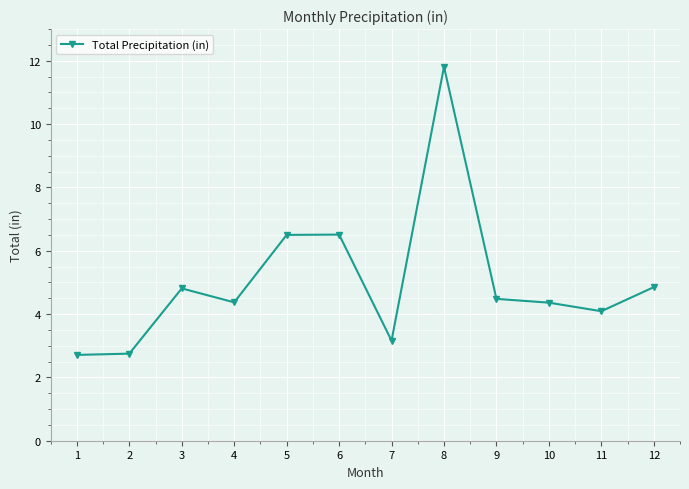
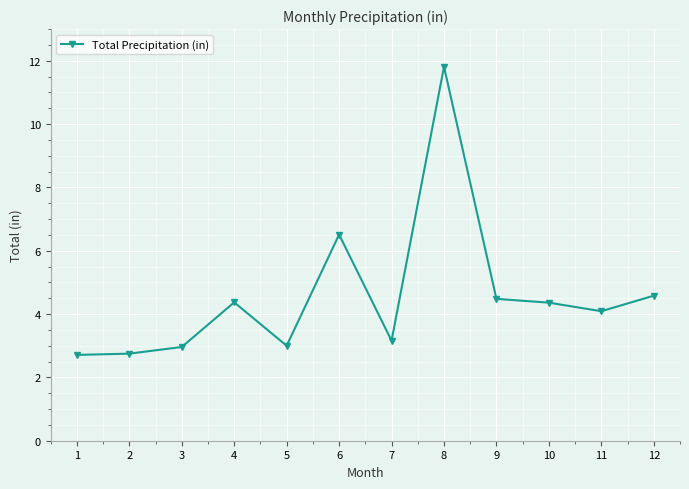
  {
    "1": 2.7,
    "2": 2.8,
-   "3": 4.8,
+   "3": 3.0,
    "4": 4.4,
-   "5": 6.5,
+   "5": 3.0,
    "6": 6.5,
    "7": 3.2,
    "8": 11.8,
    "9": 4.5,
    "10": 4.4,
    "11": 4.1,
-   "12": 4.9
+   "12": 4.6
  }
